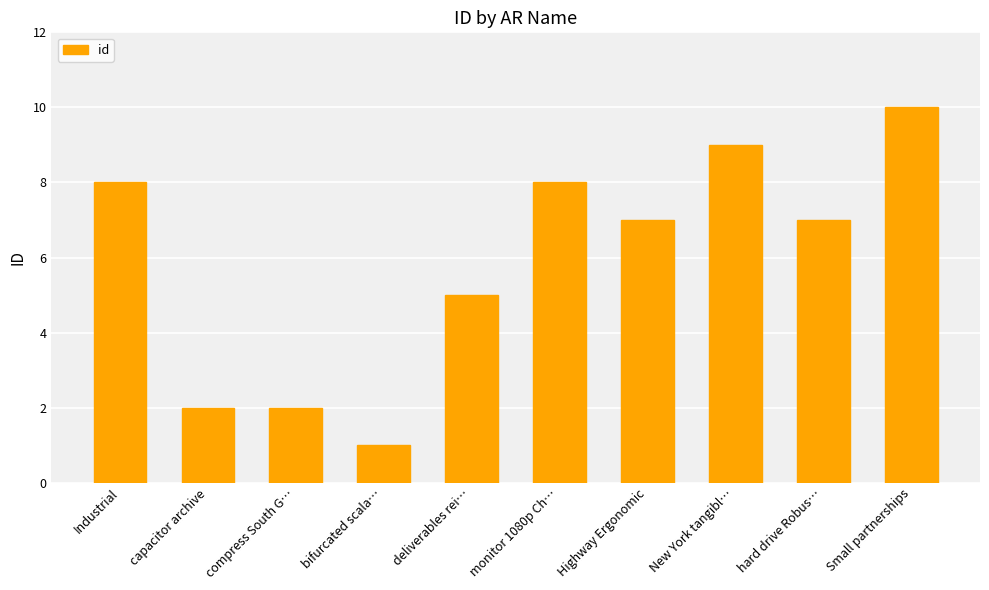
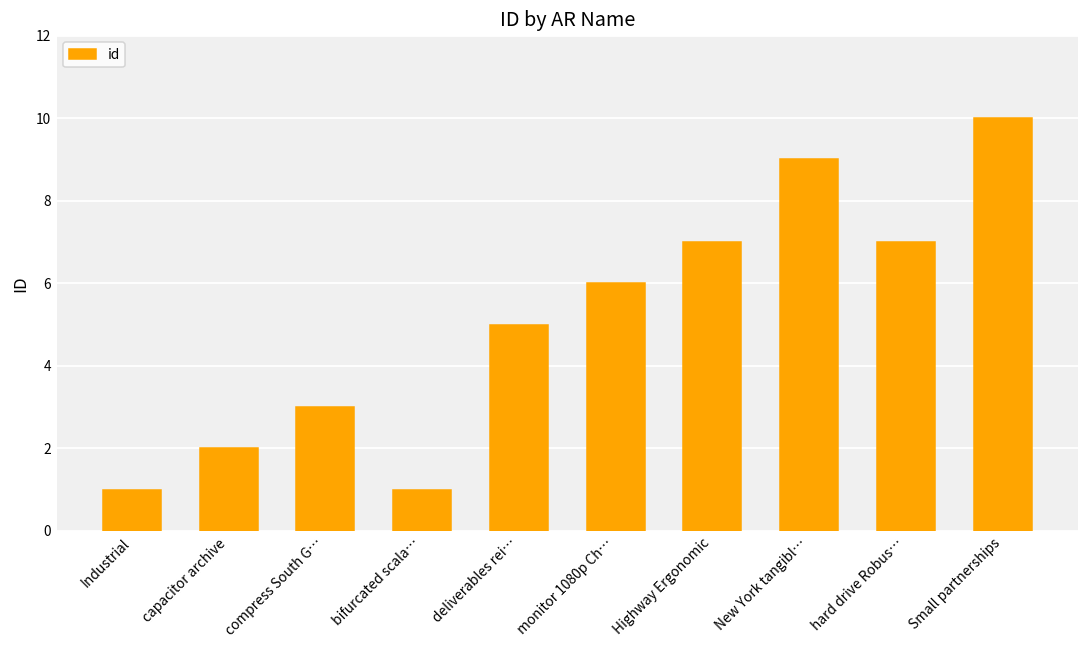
  {
-   "Industrial": 8,
+   "Industrial": 1,
    "capacitor archive": 2,
-   "compress South G…": 2,
+   "compress South G…": 3,
    "bifurcated scala…": 1,
    "deliverables rei…": 5,
-   "monitor 1080p Ch…": 8,
+   "monitor 1080p Ch…": 6,
    "Highway Ergonomic": 7,
    "New York tangibl…": 9,
    "hard drive Robus…": 7,
    "Small partnerships": 10
  }
